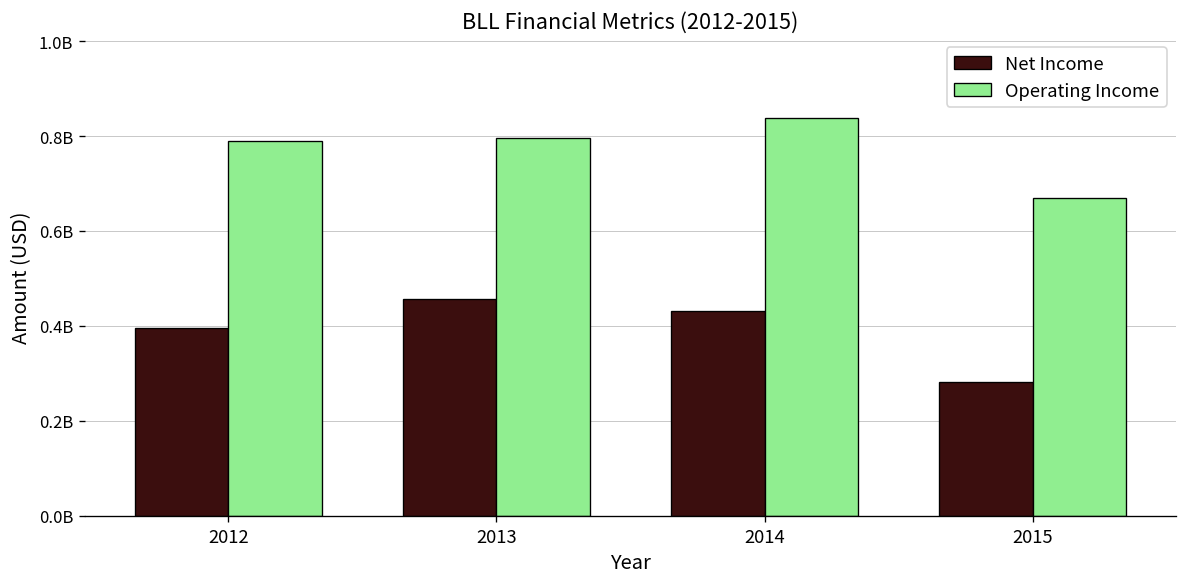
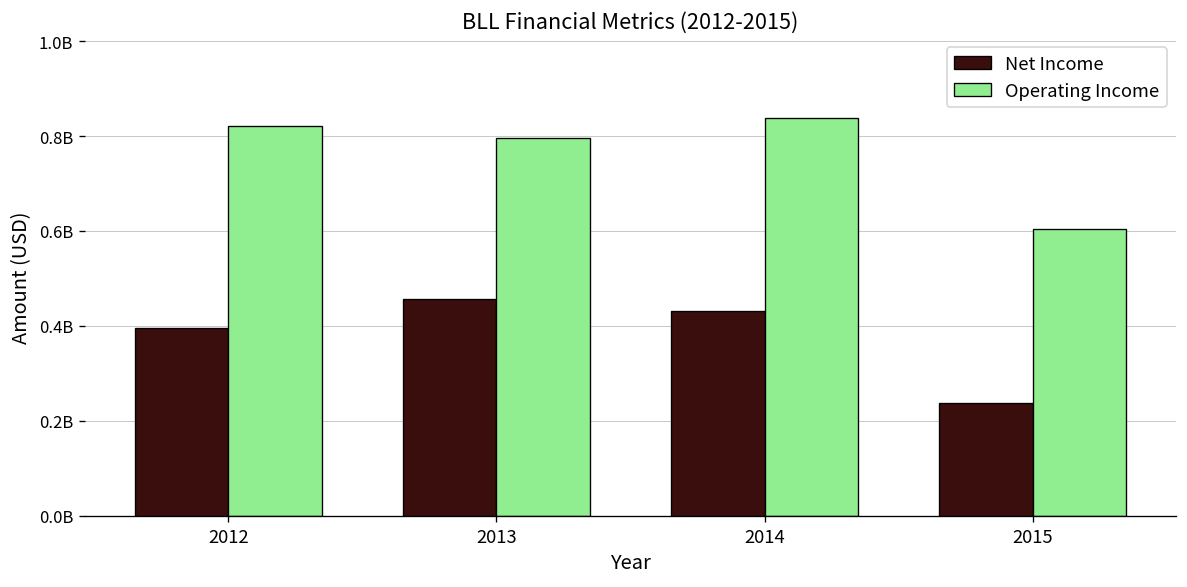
  {
    "Net Income": {
      "2012": 400000000,
      "2013": 460000000,
      "2014": 430000000,
-     "2015": 280000000
+     "2015": 240000000
    },
    "Operating Income": {
-     "2012": 790000000,
+     "2012": 820000000,
      "2013": 800000000,
      "2014": 840000000,
-     "2015": 670000000
+     "2015": 610000000
    }
  }
